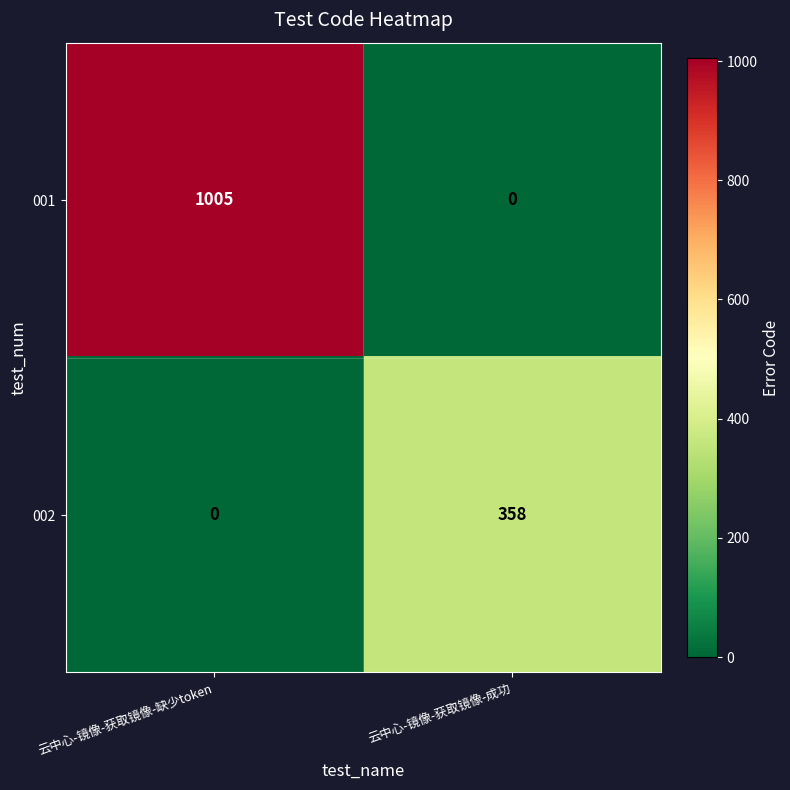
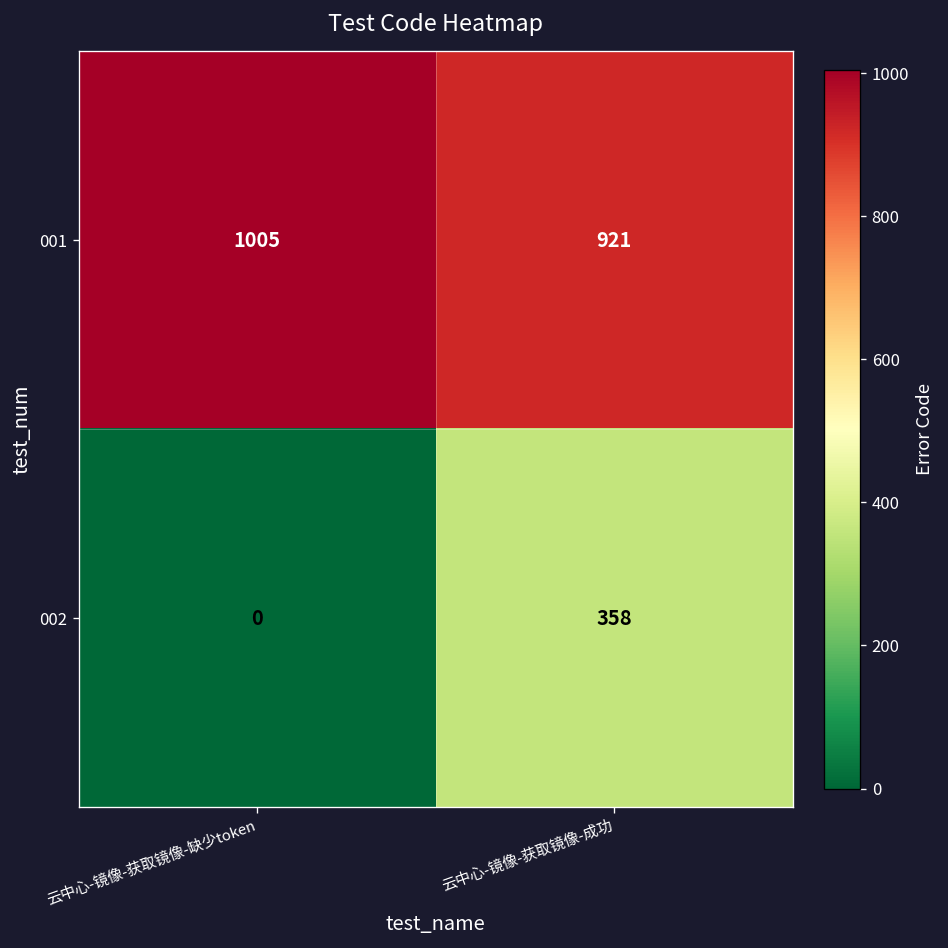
  {
    "001": {
      "云中心-镜像-获取镜像-缺少token": 1005,
-     "云中心-镜像-获取镜像-成功": 0
+     "云中心-镜像-获取镜像-成功": 921
    },
    "002": {
      "云中心-镜像-获取镜像-缺少token": 0,
      "云中心-镜像-获取镜像-成功": 358
    }
  }
